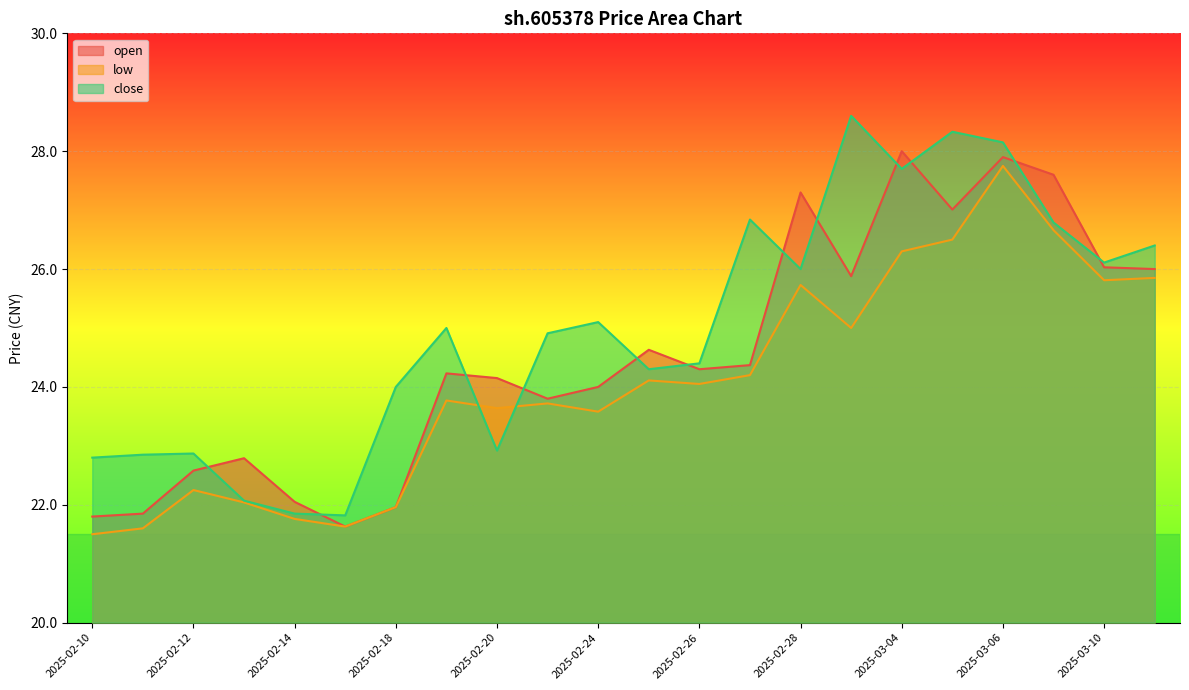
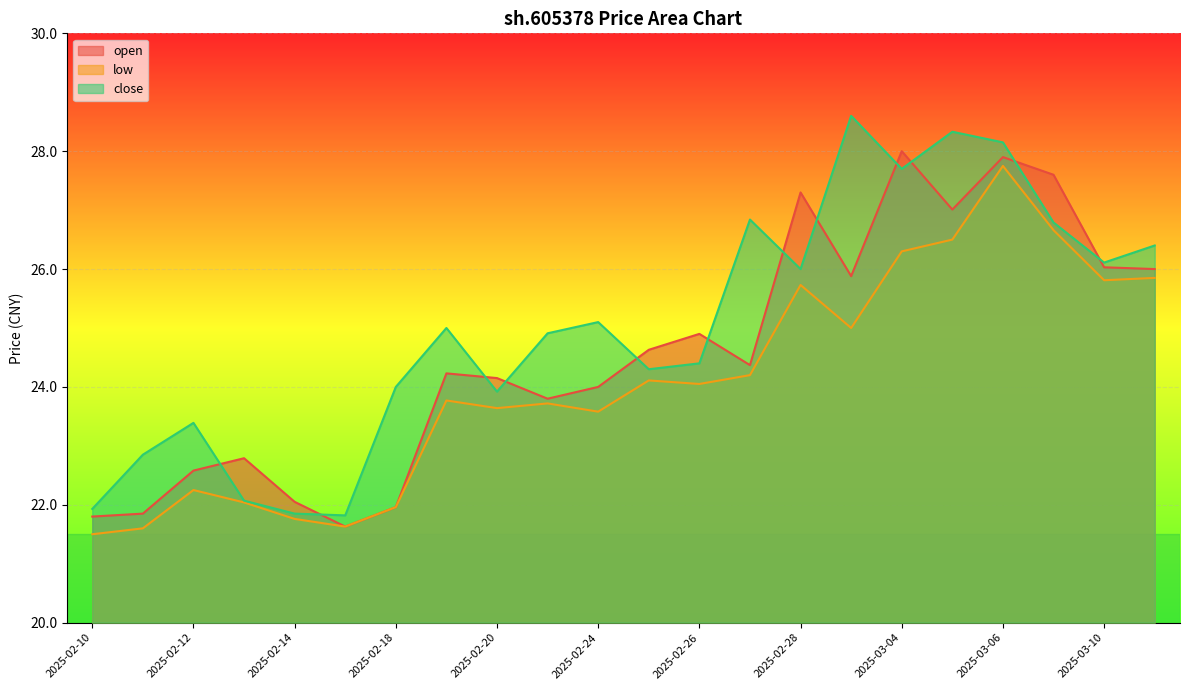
  {
    "open": {
      "2025-02-10": 21.8,
      "2025-02-12": 22.6,
      "2025-02-14": 22.1,
      "2025-02-20": 24.2,
      "2025-02-24": 24.0,
-     "2025-02-26": 24.3,
+     "2025-02-26": 24.9,
      "2025-02-28": 27.3,
      "2025-03-04": 28.0,
      "2025-03-06": 27.9,
      "2025-03-10": 26.0
    },
    "low": {
      "2025-02-10": 21.5,
      "2025-02-12": 22.3,
      "2025-02-14": 21.8,
      "2025-02-20": 23.6,
      "2025-02-24": 23.6,
      "2025-02-26": 24.1,
      "2025-02-28": 25.7,
      "2025-03-04": 26.3,
      "2025-03-06": 27.8,
      "2025-03-10": 25.8
    },
    "close": {
-     "2025-02-10": 22.8,
-     "2025-02-12": 22.9,
+     "2025-02-10": 21.9,
+     "2025-02-12": 23.4,
      "2025-02-14": 21.9,
      "2025-02-18": 24.0,
-     "2025-02-20": 22.9,
+     "2025-02-20": 23.9,
      "2025-02-24": 25.1,
      "2025-02-26": 24.4,
      "2025-02-28": 26.0,
      "2025-03-04": 27.7,
      "2025-03-06": 28.2,
      "2025-03-10": 26.1
    }
  }
